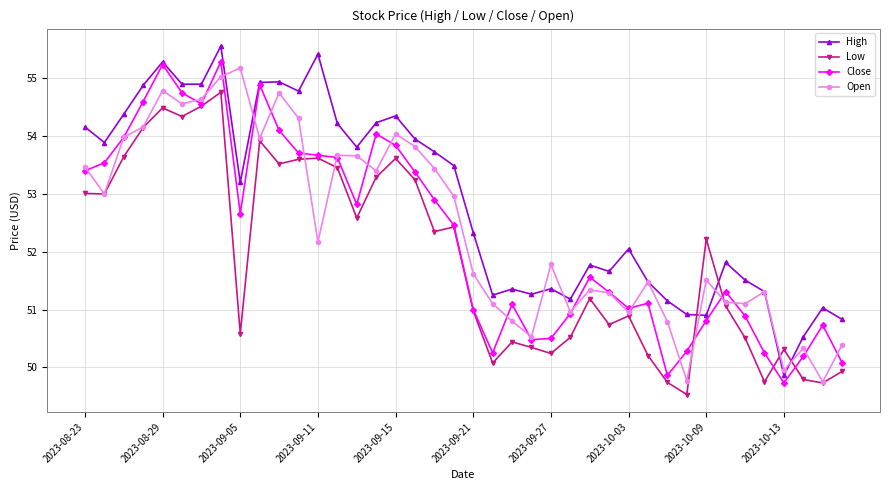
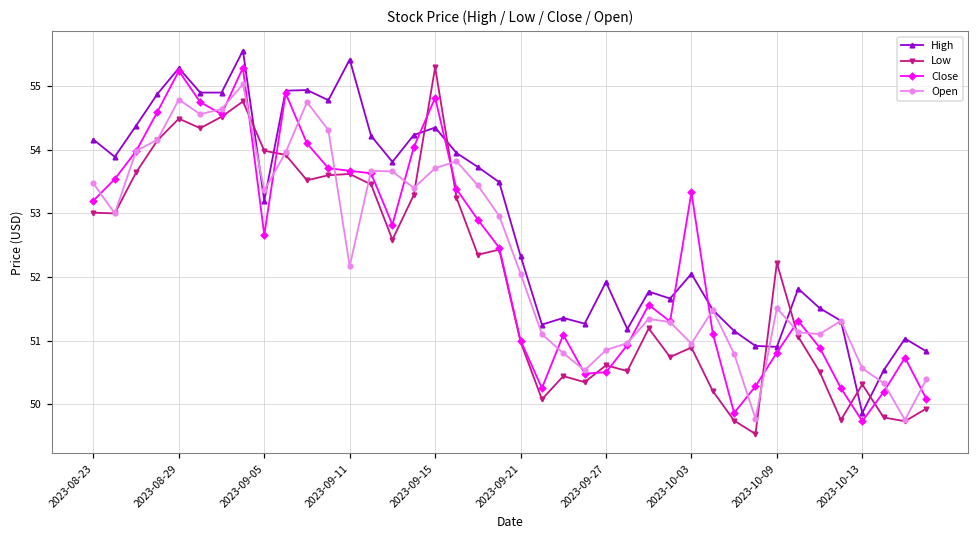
  {
    "High": {
      "2023-08-23": 54.2,
      "2023-08-29": 55.3,
      "2023-09-05": 53.2,
      "2023-09-11": 55.4,
      "2023-09-15": 54.4,
      "2023-09-21": 52.3,
-     "2023-09-27": 51.4,
+     "2023-09-27": 51.9,
      "2023-10-03": 52.1,
      "2023-10-09": 50.9,
      "2023-10-13": 49.9
    },
    "Low": {
      "2023-08-23": 53.0,
      "2023-08-29": 54.5,
-     "2023-09-05": 50.6,
+     "2023-09-05": 54.0,
      "2023-09-11": 53.6,
-     "2023-09-15": 53.6,
-     "2023-09-27": 50.2,
+     "2023-09-15": 55.3,
+     "2023-09-27": 50.6,
      "2023-10-03": 50.9,
      "2023-10-09": 52.2,
      "2023-10-13": 50.3
    },
    "Close": {
-     "2023-08-23": 53.4,
+     "2023-08-23": 53.2,
      "2023-08-29": 55.2,
      "2023-09-05": 52.7,
      "2023-09-11": 53.7,
-     "2023-09-15": 53.8,
+     "2023-09-15": 54.8,
      "2023-09-27": 50.5,
-     "2023-10-03": 51.0,
+     "2023-10-03": 53.3,
      "2023-10-09": 50.8,
      "2023-10-13": 49.7
    },
    "Open": {
      "2023-08-23": 53.5,
      "2023-08-29": 54.8,
-     "2023-09-05": 55.2,
+     "2023-09-05": 53.4,
      "2023-09-11": 52.2,
-     "2023-09-15": 54.0,
-     "2023-09-21": 51.6,
-     "2023-09-27": 51.8,
+     "2023-09-15": 53.7,
+     "2023-09-21": 52.1,
+     "2023-09-27": 50.9,
      "2023-10-03": 51.0,
      "2023-10-09": 51.5,
-     "2023-10-13": 50.0
+     "2023-10-13": 50.6
    }
  }
